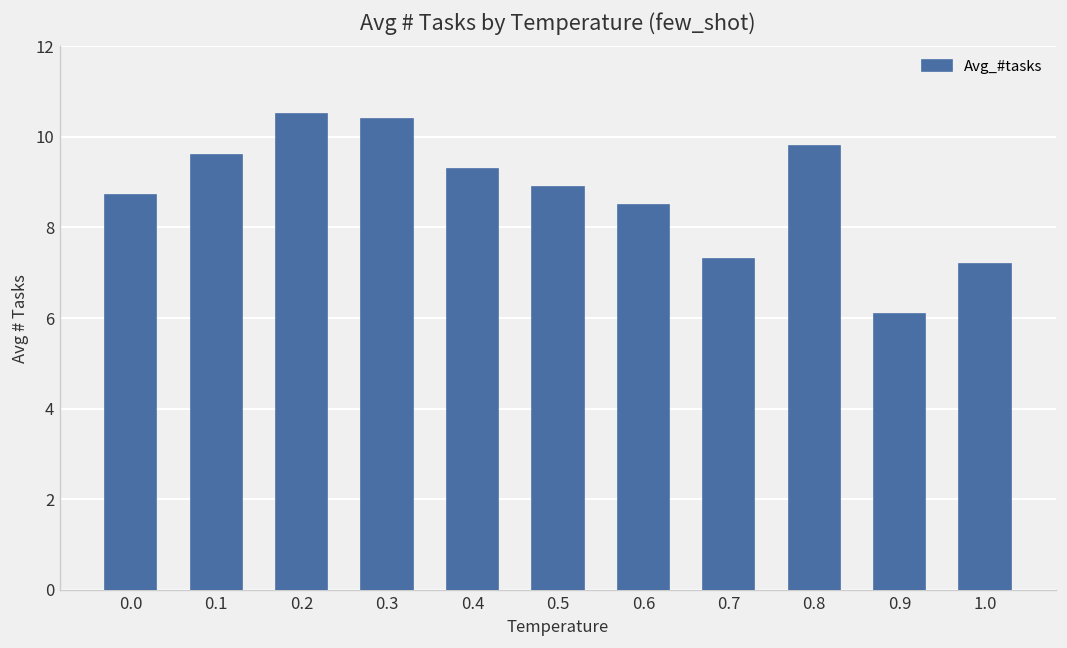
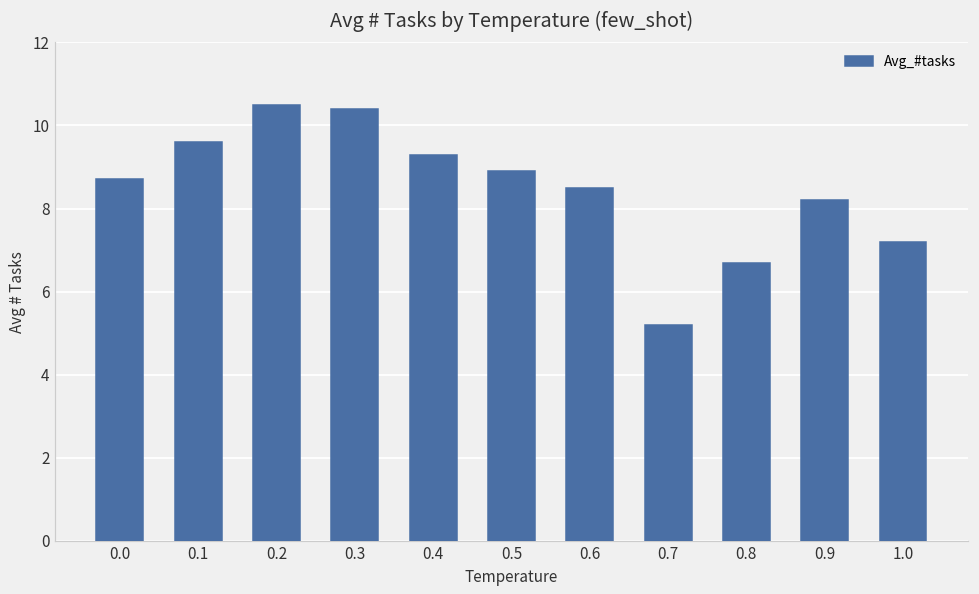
  {
    "0.0": 8.7,
    "0.1": 9.6,
    "0.2": 10.5,
    "0.3": 10.4,
    "0.4": 9.3,
    "0.5": 8.9,
    "0.6": 8.5,
-   "0.7": 7.3,
-   "0.8": 9.8,
-   "0.9": 6.1,
+   "0.7": 5.2,
+   "0.8": 6.7,
+   "0.9": 8.2,
    "1.0": 7.2
  }
